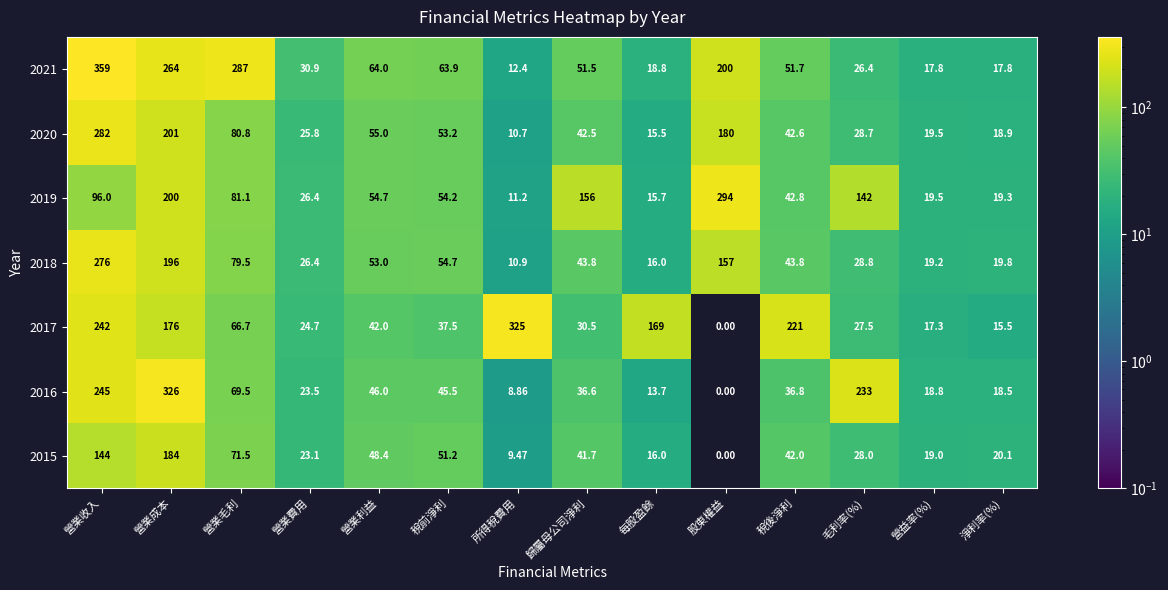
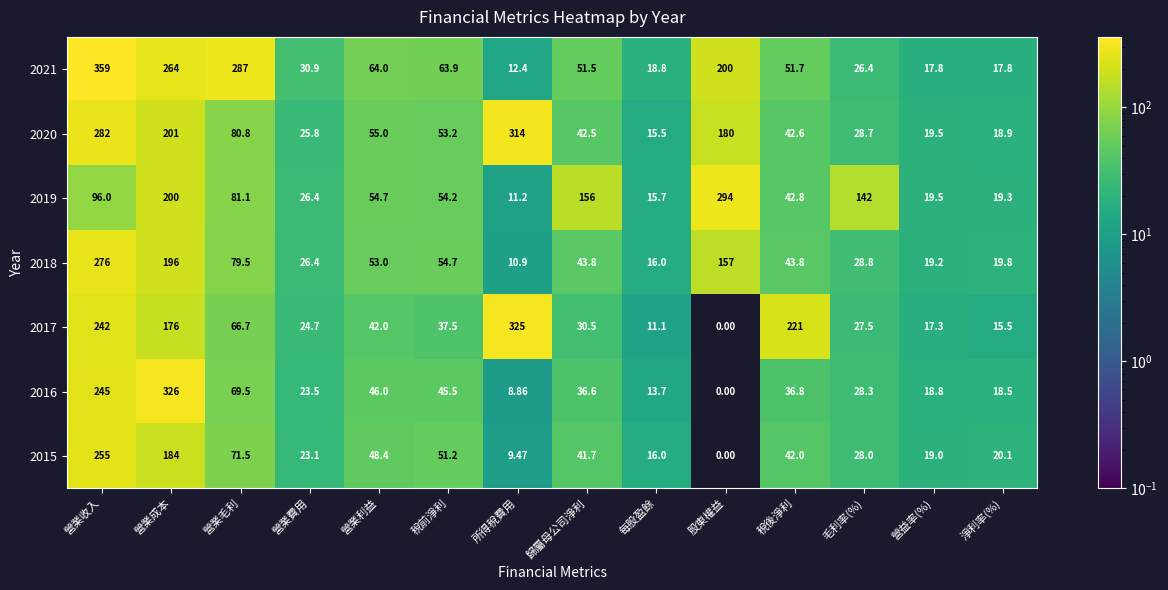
  {
    "2021": {
      "營業收入": 359,
      "營業成本": 264,
      "營業毛利": 287,
      "營業費用": 30.9,
      "營業利益": 64.0,
      "稅前淨利": 63.9,
      "所得稅費用": 12.4,
      "歸屬母公司淨利": 51.5,
      "每股盈餘": 18.8,
      "股東權益": 200,
      "稅後淨利": 51.7,
      "毛利率(%)": 26.4,
      "營益率(%)": 17.8,
      "淨利率(%)": 17.8
    },
    "2020": {
      "營業收入": 282,
      "營業成本": 201,
      "營業毛利": 80.8,
      "營業費用": 25.8,
      "營業利益": 55.0,
      "稅前淨利": 53.2,
-     "所得稅費用": 10.7,
+     "所得稅費用": 314,
      "歸屬母公司淨利": 42.5,
      "每股盈餘": 15.5,
      "股東權益": 180,
      "稅後淨利": 42.6,
      "毛利率(%)": 28.7,
      "營益率(%)": 19.5,
      "淨利率(%)": 18.9
    },
    "2019": {
      "營業收入": 96.0,
      "營業成本": 200,
      "營業毛利": 81.1,
      "營業費用": 26.4,
      "營業利益": 54.7,
      "稅前淨利": 54.2,
      "所得稅費用": 11.2,
      "歸屬母公司淨利": 156,
      "每股盈餘": 15.7,
      "股東權益": 294,
      "稅後淨利": 42.8,
      "毛利率(%)": 142,
      "營益率(%)": 19.5,
      "淨利率(%)": 19.3
    },
    "2018": {
      "營業收入": 276,
      "營業成本": 196,
      "營業毛利": 79.5,
      "營業費用": 26.4,
      "營業利益": 53.0,
      "稅前淨利": 54.7,
      "所得稅費用": 10.9,
      "歸屬母公司淨利": 43.8,
      "每股盈餘": 16.0,
      "股東權益": 157,
      "稅後淨利": 43.8,
      "毛利率(%)": 28.8,
      "營益率(%)": 19.2,
      "淨利率(%)": 19.8
    },
    "2017": {
      "營業收入": 242,
      "營業成本": 176,
      "營業毛利": 66.7,
      "營業費用": 24.7,
      "營業利益": 42.0,
      "稅前淨利": 37.5,
      "所得稅費用": 325,
      "歸屬母公司淨利": 30.5,
-     "每股盈餘": 169,
+     "每股盈餘": 11.1,
      "股東權益": 0.00,
      "稅後淨利": 221,
      "毛利率(%)": 27.5,
      "營益率(%)": 17.3,
      "淨利率(%)": 15.5
    },
    "2016": {
      "營業收入": 245,
      "營業成本": 326,
      "營業毛利": 69.5,
      "營業費用": 23.5,
      "營業利益": 46.0,
      "稅前淨利": 45.5,
      "所得稅費用": 8.86,
      "歸屬母公司淨利": 36.6,
      "每股盈餘": 13.7,
      "股東權益": 0.00,
      "稅後淨利": 36.8,
-     "毛利率(%)": 233,
+     "毛利率(%)": 28.3,
      "營益率(%)": 18.8,
      "淨利率(%)": 18.5
    },
    "2015": {
-     "營業收入": 144,
+     "營業收入": 255,
      "營業成本": 184,
      "營業毛利": 71.5,
      "營業費用": 23.1,
      "營業利益": 48.4,
      "稅前淨利": 51.2,
      "所得稅費用": 9.47,
      "歸屬母公司淨利": 41.7,
      "每股盈餘": 16.0,
      "股東權益": 0.00,
      "稅後淨利": 42.0,
      "毛利率(%)": 28.0,
      "營益率(%)": 19.0,
      "淨利率(%)": 20.1
    }
  }
